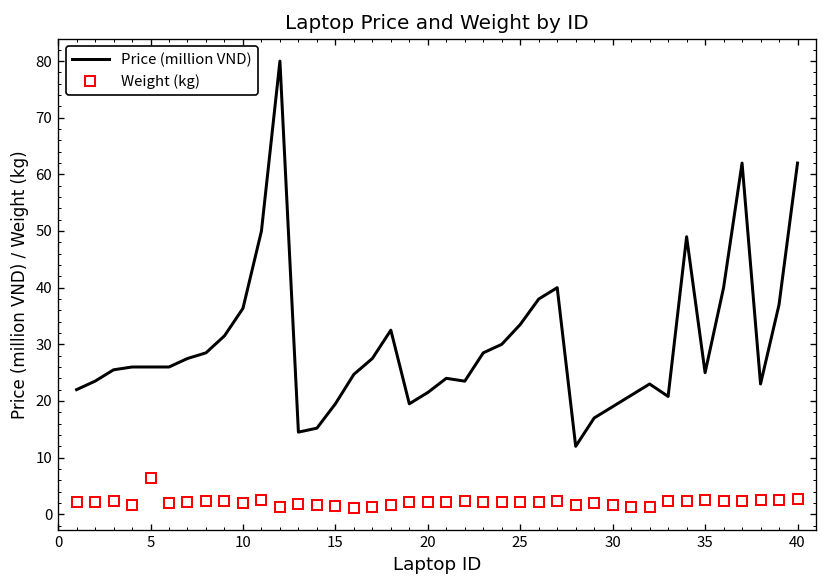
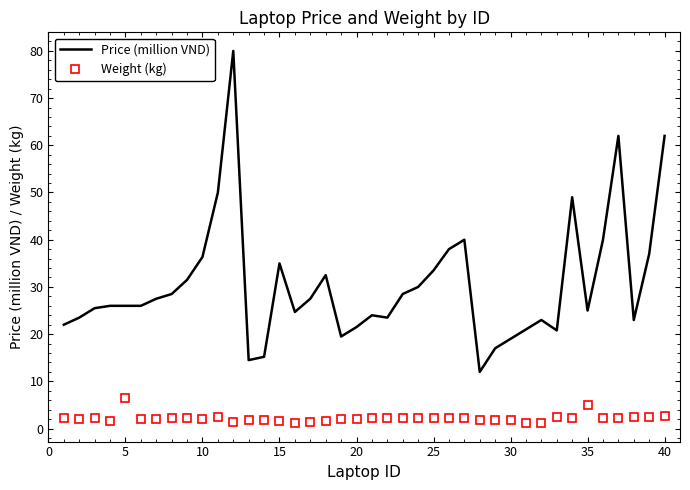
  {
    "Price (million VND)": {
      "5": 26,
      "10": 36,
-     "15": 19,
+     "15": 35,
      "20": 21,
      "25": 33,
      "30": 19,
      "35": 25,
      "40": 62
    },
    "Weight (kg)": {
      "5": 6,
      "10": 2,
      "15": 2,
      "20": 2,
      "25": 2,
      "30": 2,
-     "35": 2,
+     "35": 5,
      "40": 3
    }
  }
